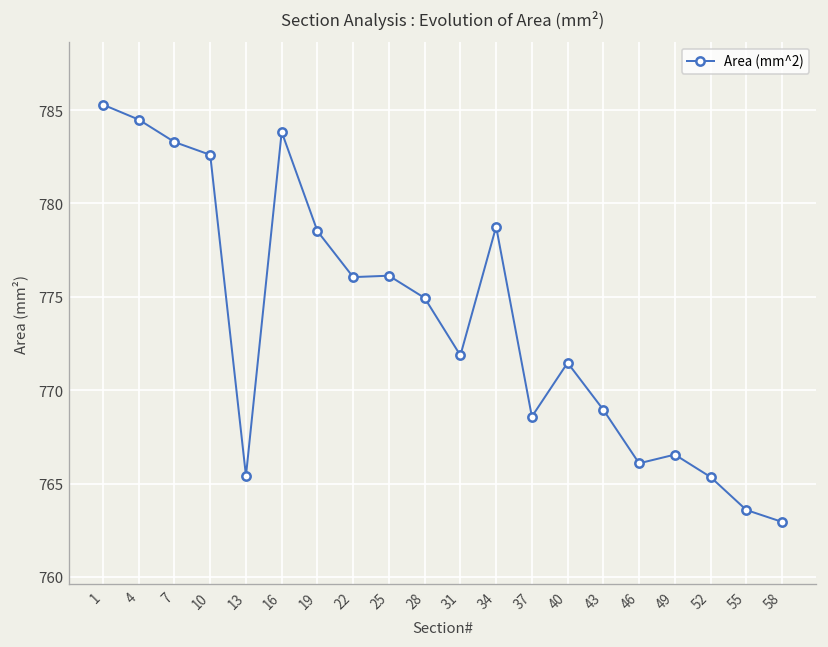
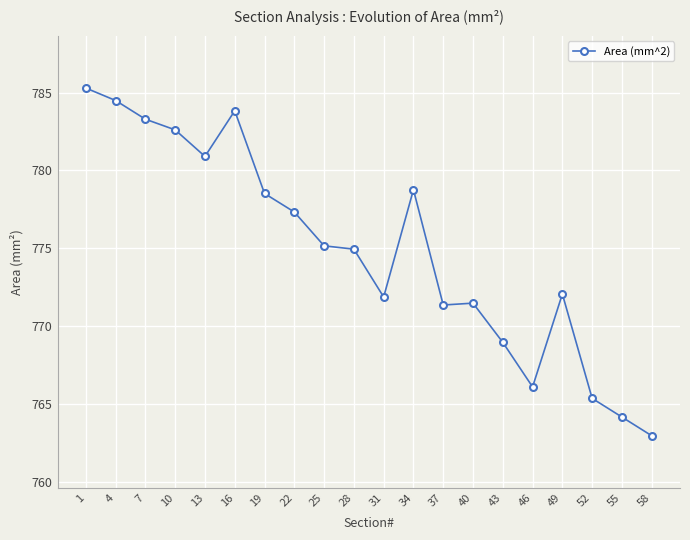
  {
    "1": 785.3,
    "4": 784.5,
    "7": 783.3,
    "10": 782.6,
-   "13": 765.4,
+   "13": 780.9,
    "16": 783.8,
    "19": 778.5,
-   "22": 776.1,
-   "25": 776.1,
+   "22": 777.3,
+   "25": 775.2,
    "28": 774.9,
    "31": 771.9,
    "34": 778.8,
-   "37": 768.6,
+   "37": 771.3,
    "40": 771.5,
    "43": 768.9,
    "46": 766.1,
-   "49": 766.5,
+   "49": 772.1,
    "52": 765.3,
-   "55": 763.6,
+   "55": 764.1,
    "58": 762.9
  }
